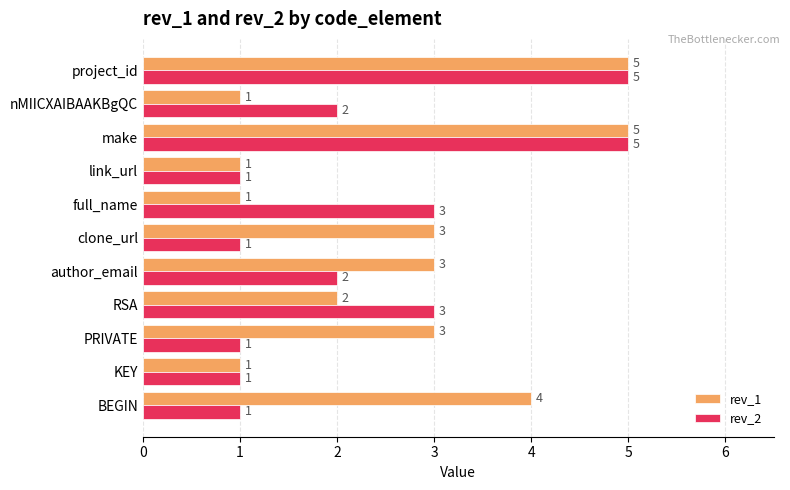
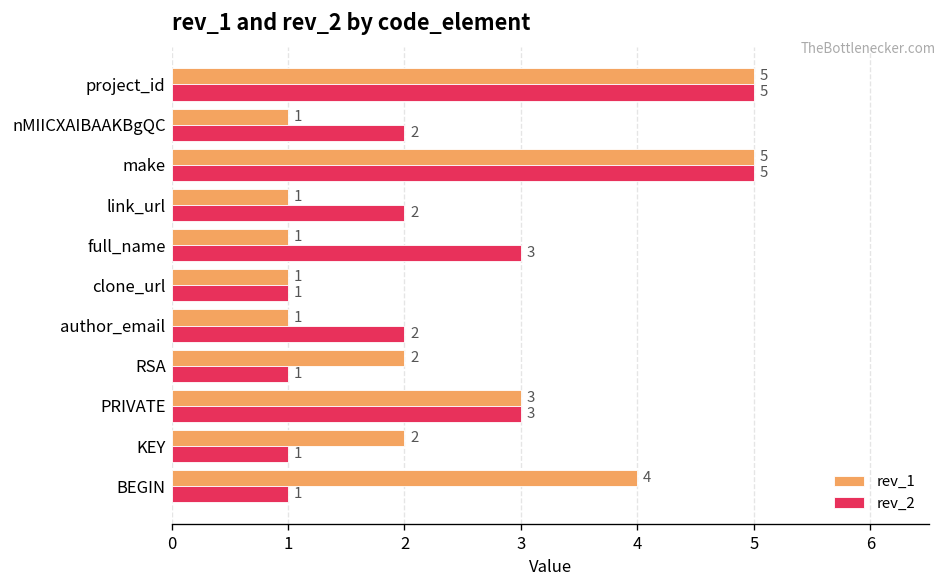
  {
    "rev_1": {
      "project_id": 5,
      "nMIICXAIBAAKBgQC": 1,
      "make": 5,
      "link_url": 1,
      "full_name": 1,
-     "clone_url": 3,
-     "author_email": 3,
+     "clone_url": 1,
+     "author_email": 1,
      "RSA": 2,
      "PRIVATE": 3,
-     "KEY": 1,
+     "KEY": 2,
      "BEGIN": 4
    },
    "rev_2": {
      "project_id": 5,
      "nMIICXAIBAAKBgQC": 2,
      "make": 5,
-     "link_url": 1,
+     "link_url": 2,
      "full_name": 3,
      "clone_url": 1,
      "author_email": 2,
-     "RSA": 3,
-     "PRIVATE": 1,
+     "RSA": 1,
+     "PRIVATE": 3,
      "KEY": 1,
      "BEGIN": 1
    }
  }
